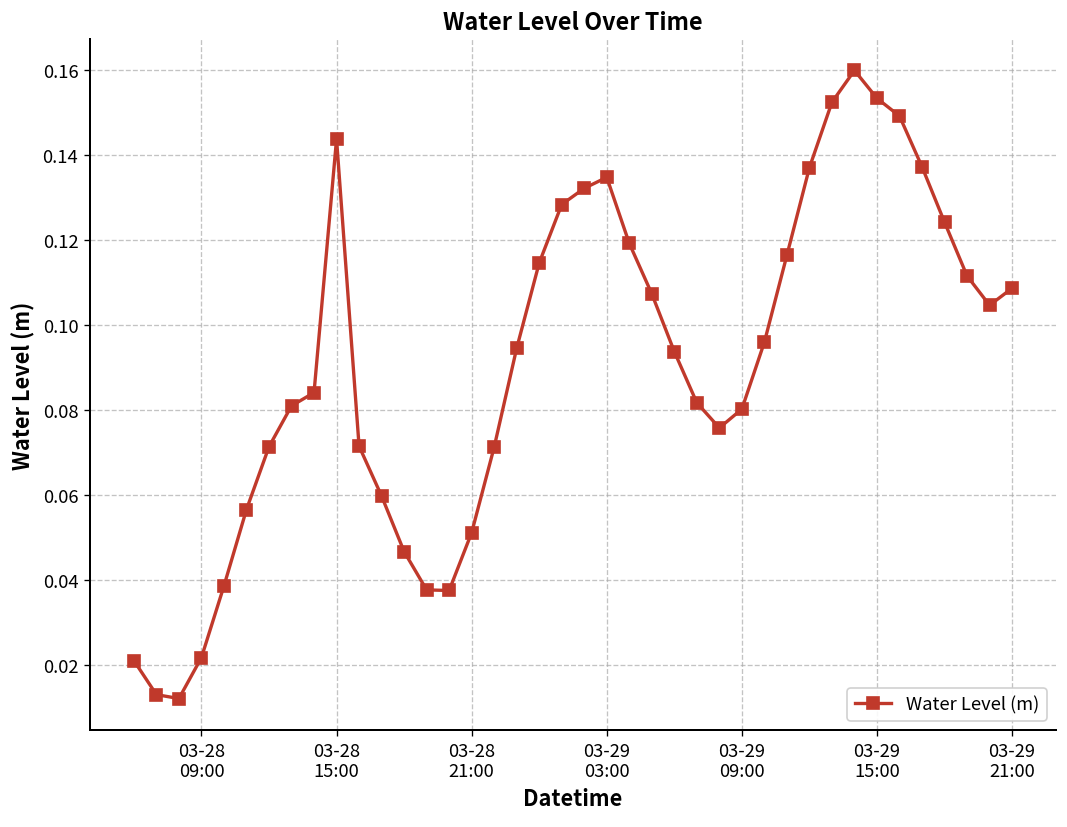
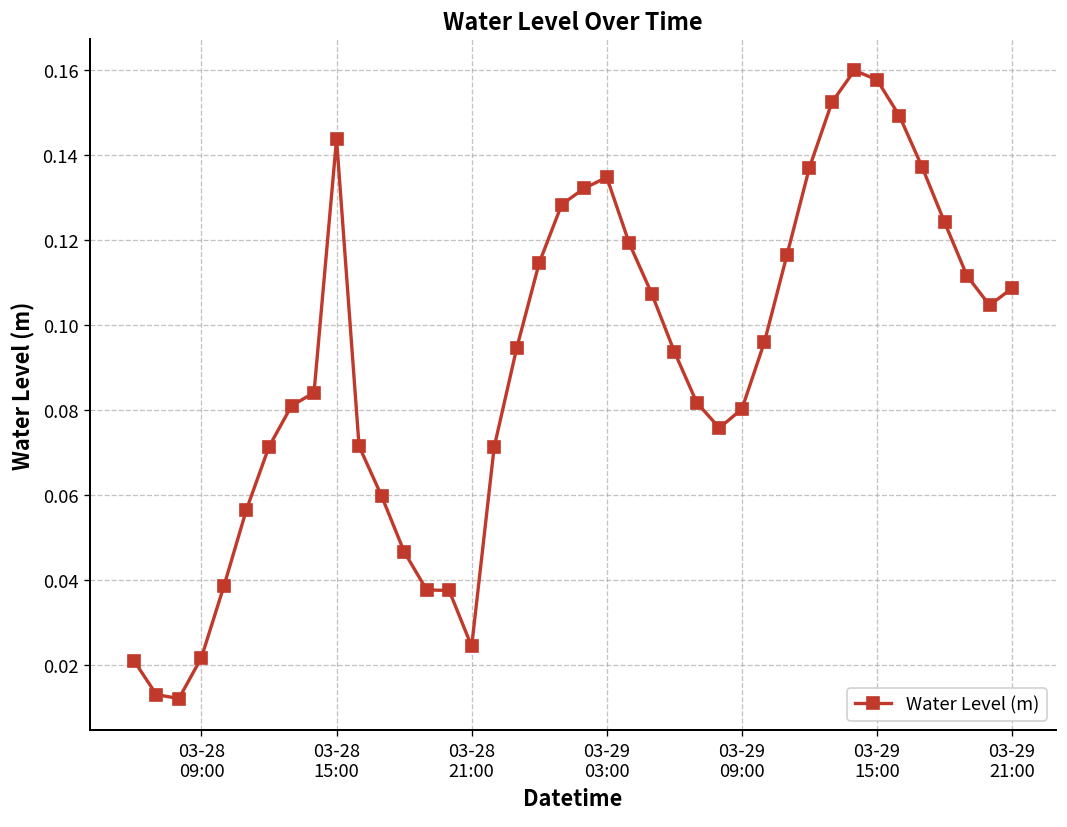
  {
    "03-28 09:00": 0.022,
    "03-28 15:00": 0.144,
-   "03-28 21:00": 0.051,
+   "03-28 21:00": 0.024,
    "03-29 03:00": 0.135,
    "03-29 09:00": 0.080,
-   "03-29 15:00": 0.153,
+   "03-29 15:00": 0.158,
    "03-29 21:00": 0.109
  }
